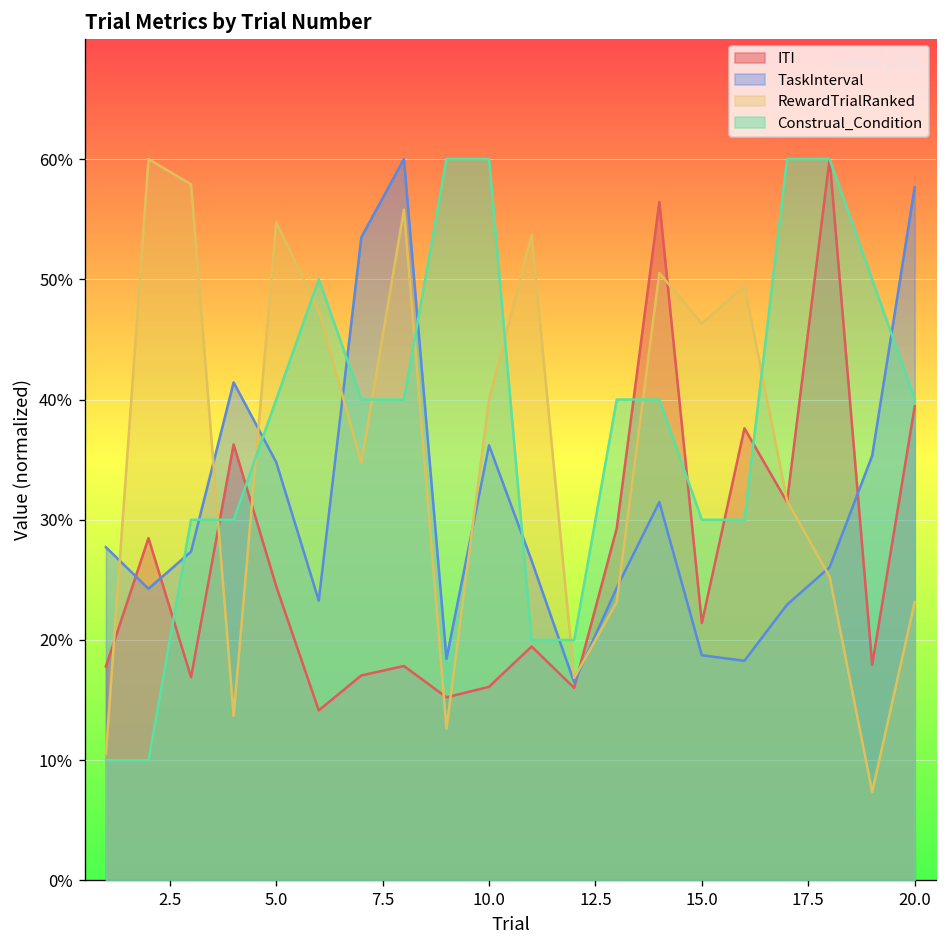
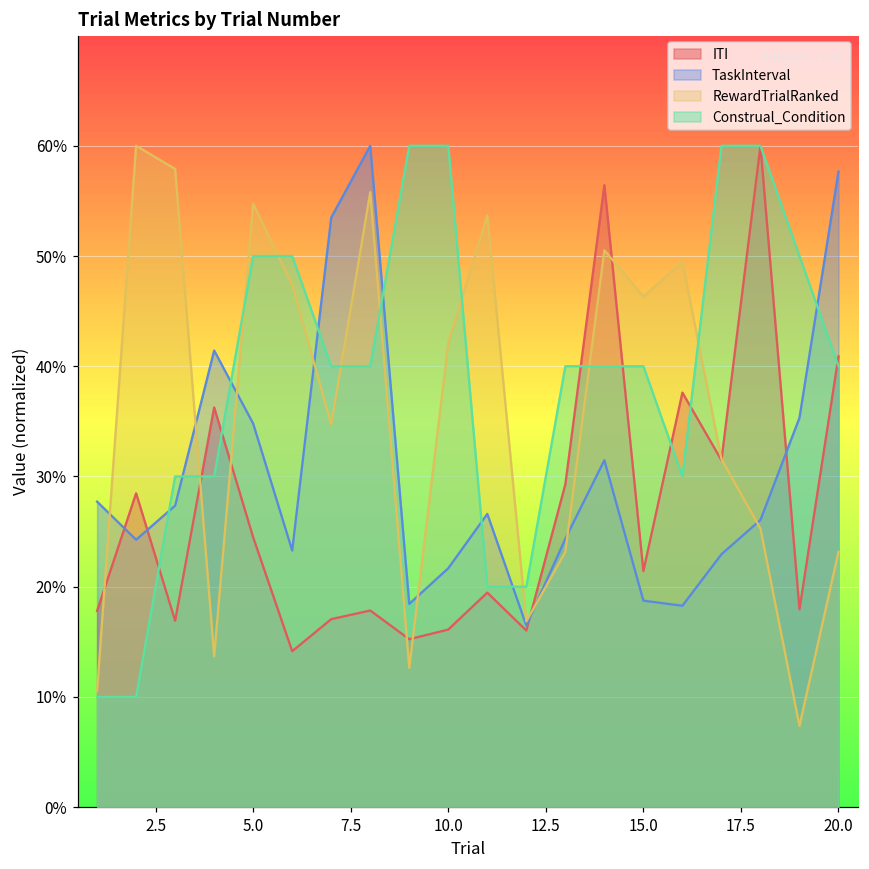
  {
    "ITI": {
      "5.0": "24.5%",
      "10.0": "16.1%",
      "15.0": "21.4%",
-     "20.0": "39.4%"
+     "20.0": "40.9%"
    },
    "TaskInterval": {
      "5.0": "34.8%",
-     "10.0": "36.2%",
+     "10.0": "21.7%",
      "15.0": "18.7%",
      "20.0": "57.7%"
    },
    "RewardTrialRanked": {
      "5.0": "54.7%",
-     "10.0": "40.0%",
+     "10.0": "42.1%",
      "15.0": "46.3%",
      "20.0": "23.2%"
    },
    "Construal_Condition": {
-     "5.0": "40.0%",
+     "5.0": "50.0%",
      "10.0": "60.0%",
-     "15.0": "30.0%",
+     "15.0": "40.0%",
      "20.0": "40.0%"
    }
  }
